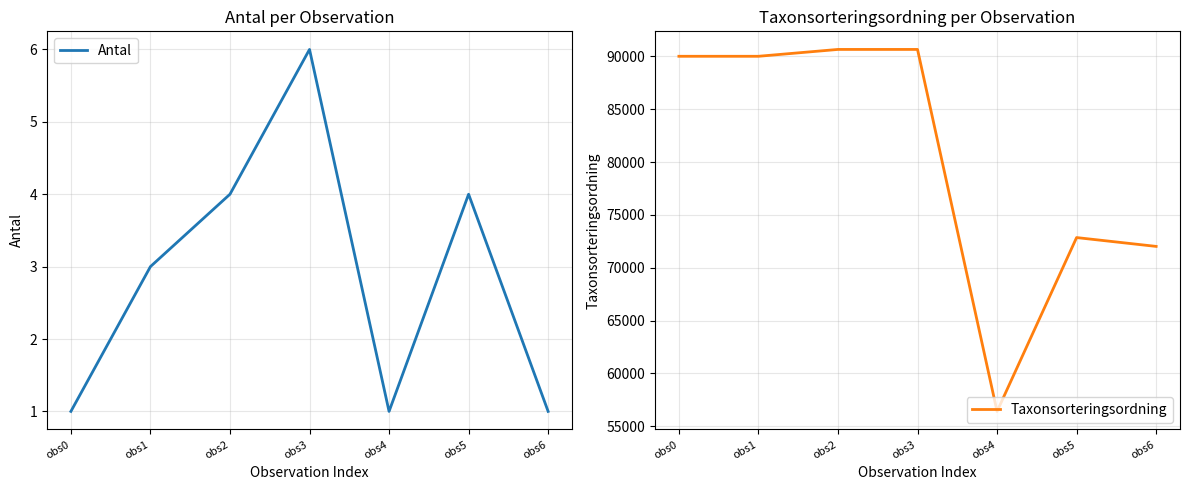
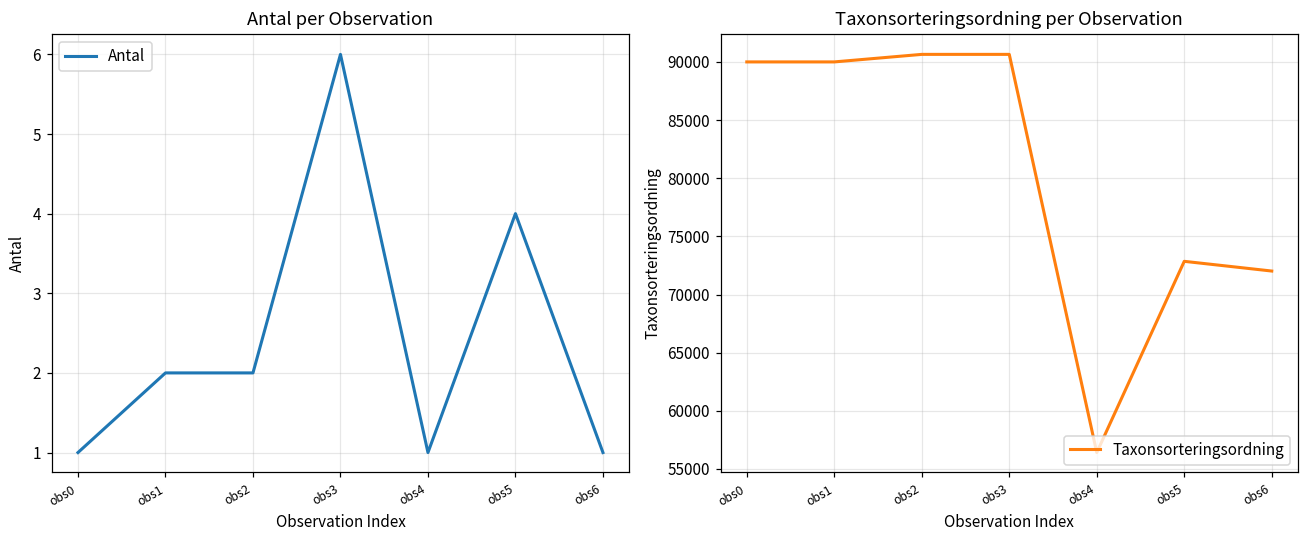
  {
    "Antal per Observation": {
      "obs0": 1,
-     "obs1": 3,
-     "obs2": 4,
+     "obs1": 2,
+     "obs2": 2,
      "obs3": 6,
      "obs4": 1,
      "obs5": 4,
      "obs6": 1
    },
    "Taxonsorteringsordning per Observation": {
      "obs0": 90000,
      "obs1": 90000,
      "obs2": 90700,
      "obs3": 90700,
      "obs5": 72900,
      "obs6": 72000
    }
  }
